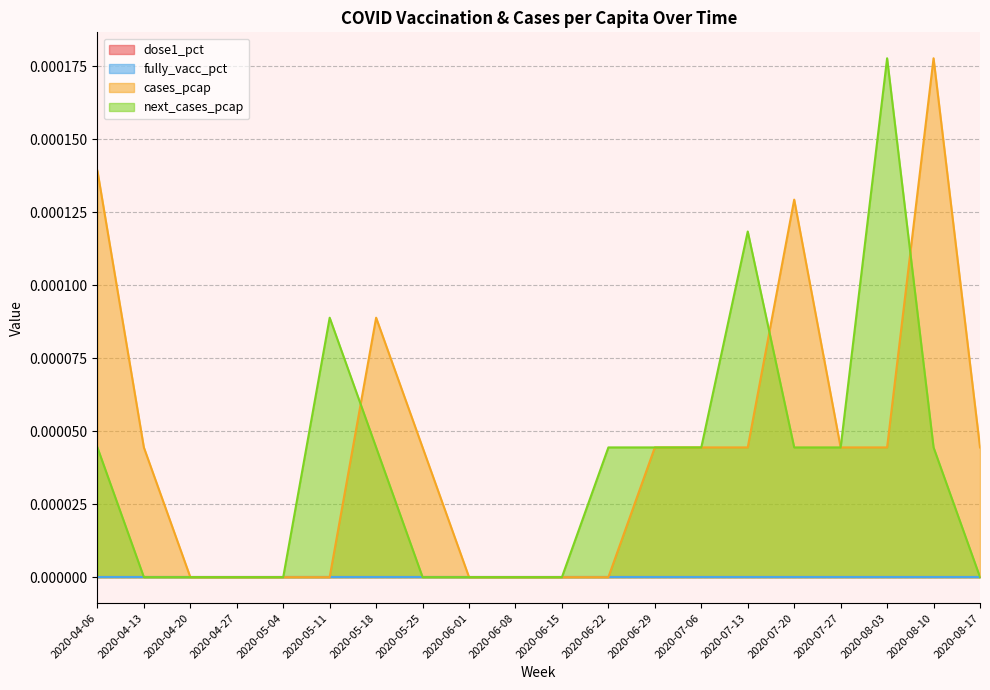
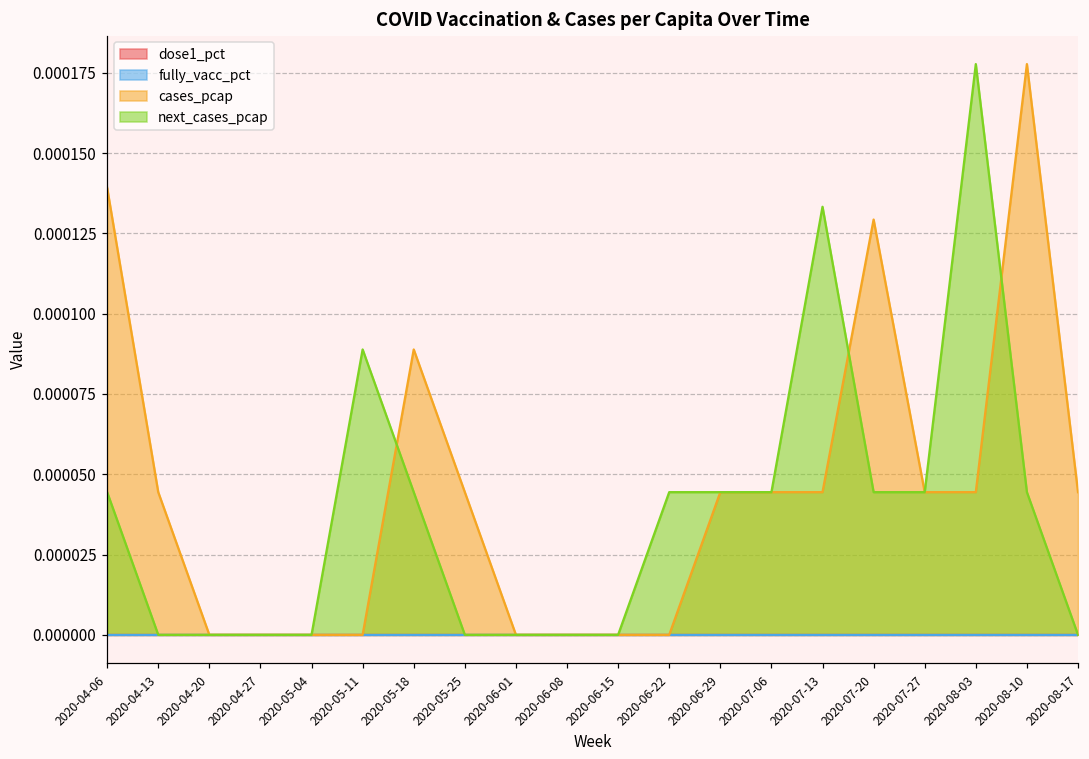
  {
    "fully_vacc_pct": {
      "2020-04-06": 0.000000,
      "2020-05-18": 0.000000,
      "2020-06-29": 0.000000,
      "2020-07-06": 0.000000,
      "2020-07-13": 0.000000,
      "2020-07-20": 0.000000,
      "2020-07-27": 0.000000,
      "2020-08-03": 0.000000,
      "2020-08-10": 0.000000
    },
    "cases_pcap": {
      "2020-04-06": 0.000139,
      "2020-04-13": 0.000044,
      "2020-05-18": 0.000089,
      "2020-05-25": 0.000044,
      "2020-07-13": 0.000044,
      "2020-07-20": 0.000129,
      "2020-08-03": 0.000044,
      "2020-08-10": 0.000178,
      "2020-08-17": 0.000044
    },
    "next_cases_pcap": {
      "2020-04-06": 0.000044,
      "2020-05-11": 0.000089,
      "2020-05-18": 0.000044,
      "2020-06-22": 0.000044,
-     "2020-07-13": 0.000118,
+     "2020-07-13": 0.000133,
      "2020-07-20": 0.000044,
      "2020-08-03": 0.000178,
      "2020-08-10": 0.000044
    }
  }
